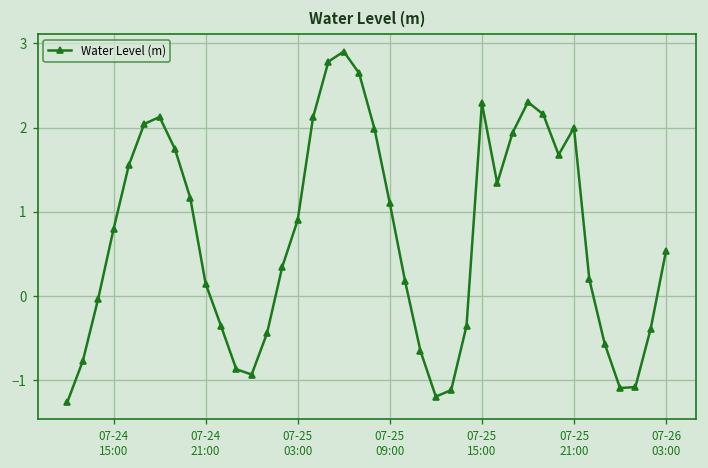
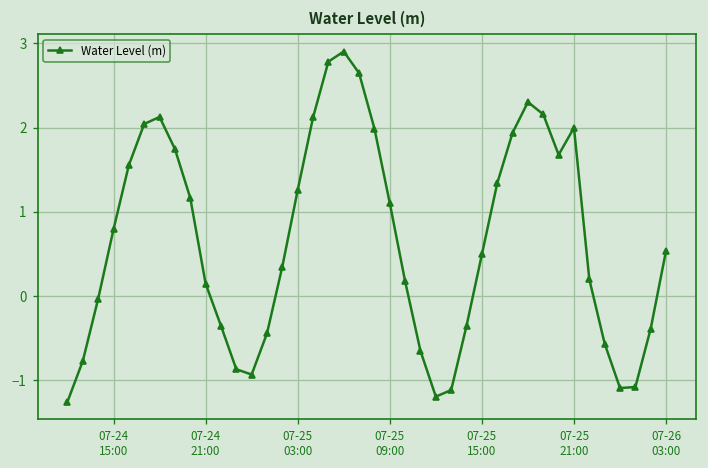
  {
    "07-24 15:00": 0.8,
    "07-24 21:00": 0.1,
-   "07-25 03:00": 0.9,
+   "07-25 03:00": 1.3,
    "07-25 09:00": 1.1,
-   "07-25 15:00": 2.3,
+   "07-25 15:00": 0.5,
    "07-25 21:00": 2.0,
    "07-26 03:00": 0.5
  }
